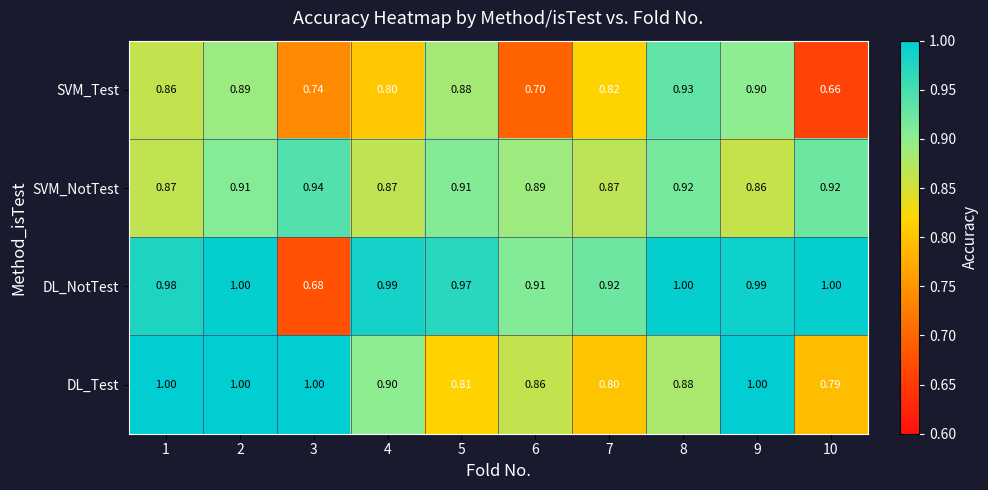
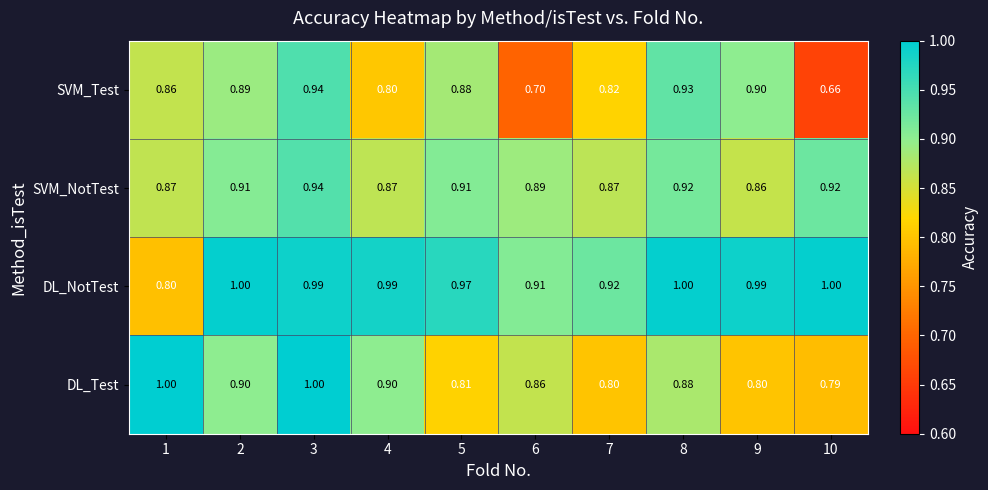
  {
    "SVM_Test": {
      "1": 0.86,
      "2": 0.89,
-     "3": 0.74,
+     "3": 0.94,
      "4": 0.80,
      "5": 0.88,
      "6": 0.70,
      "7": 0.82,
      "8": 0.93,
      "9": 0.90,
      "10": 0.66
    },
    "SVM_NotTest": {
      "1": 0.87,
      "2": 0.91,
      "3": 0.94,
      "4": 0.87,
      "5": 0.91,
      "6": 0.89,
      "7": 0.87,
      "8": 0.92,
      "9": 0.86,
      "10": 0.92
    },
    "DL_NotTest": {
-     "1": 0.98,
+     "1": 0.80,
      "2": 1.00,
-     "3": 0.68,
+     "3": 0.99,
      "4": 0.99,
      "5": 0.97,
      "6": 0.91,
      "7": 0.92,
      "8": 1.00,
      "9": 0.99,
      "10": 1.00
    },
    "DL_Test": {
      "1": 1.00,
-     "2": 1.00,
+     "2": 0.90,
      "3": 1.00,
      "4": 0.90,
      "5": 0.81,
      "6": 0.86,
      "7": 0.80,
      "8": 0.88,
-     "9": 1.00,
+     "9": 0.80,
      "10": 0.79
    }
  }
